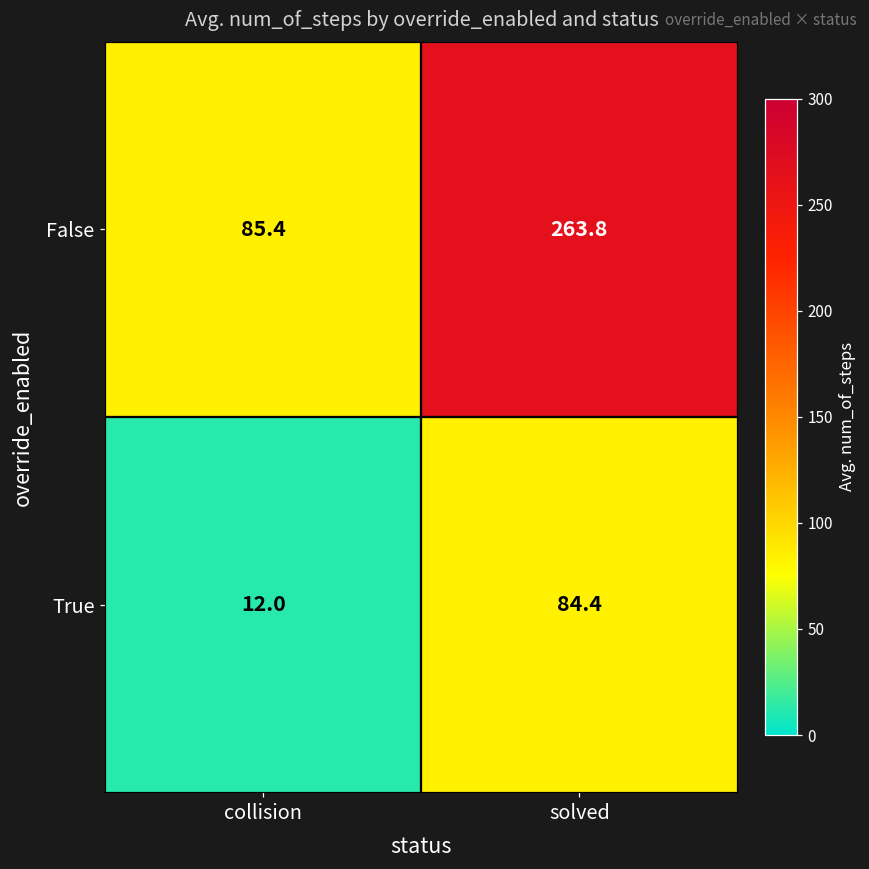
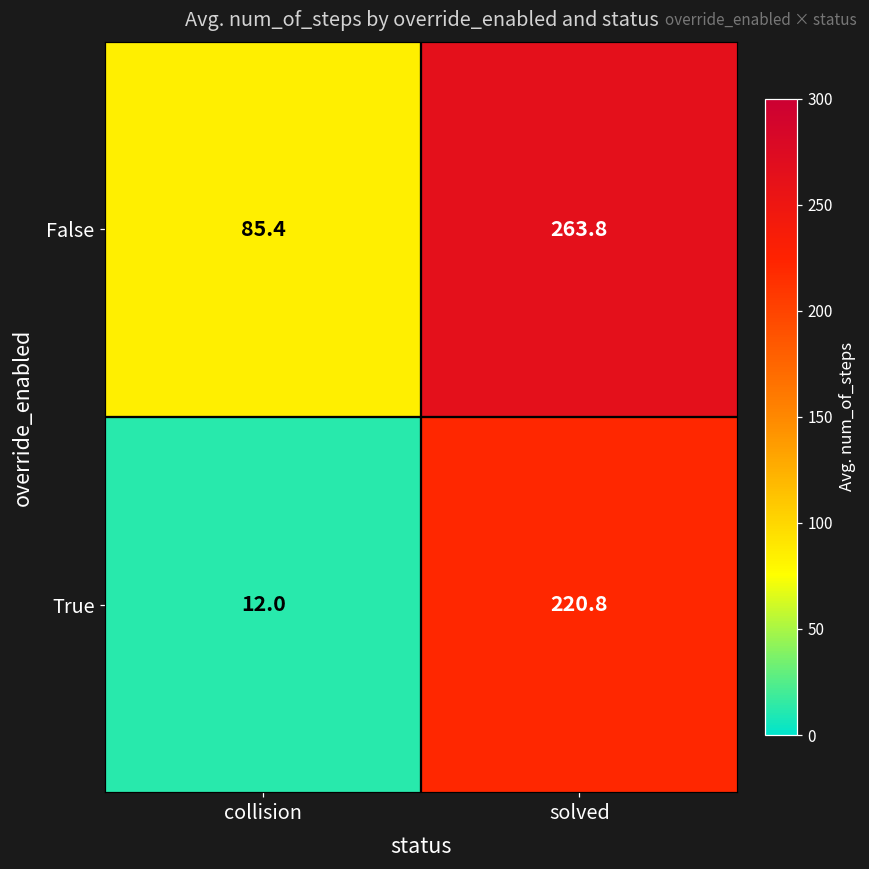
  {
    "False": {
      "collision": 85.4,
      "solved": 263.8
    },
    "True": {
      "collision": 12.0,
-     "solved": 84.4
+     "solved": 220.8
    }
  }
